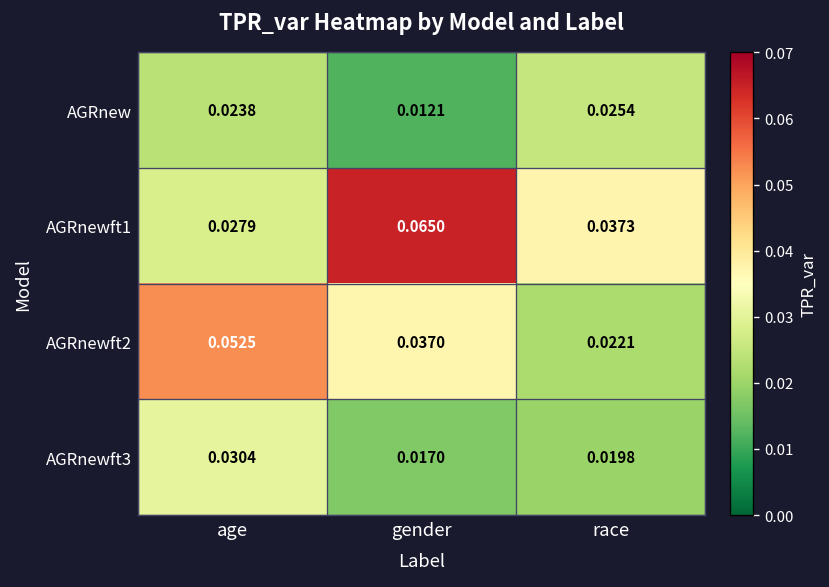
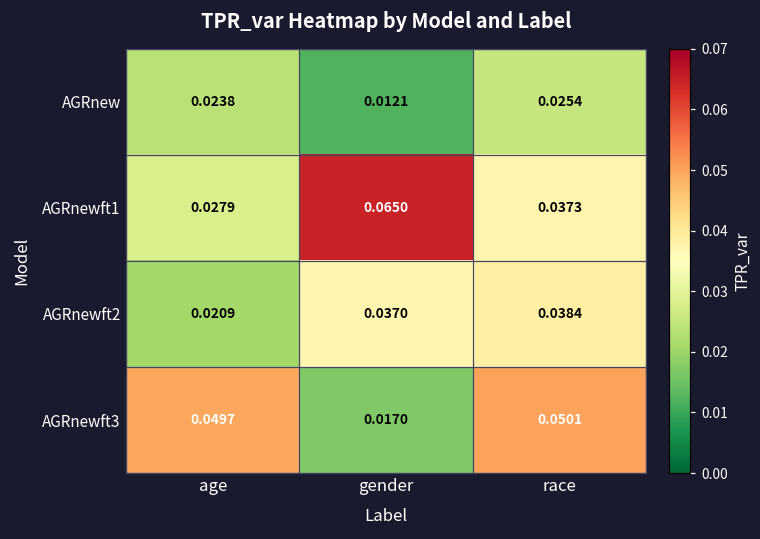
  {
    "AGRnew": {
      "age": 0.0238,
      "gender": 0.0121,
      "race": 0.0254
    },
    "AGRnewft1": {
      "age": 0.0279,
      "gender": 0.0650,
      "race": 0.0373
    },
    "AGRnewft2": {
-     "age": 0.0525,
+     "age": 0.0209,
      "gender": 0.0370,
-     "race": 0.0221
+     "race": 0.0384
    },
    "AGRnewft3": {
-     "age": 0.0304,
+     "age": 0.0497,
      "gender": 0.0170,
-     "race": 0.0198
+     "race": 0.0501
    }
  }
